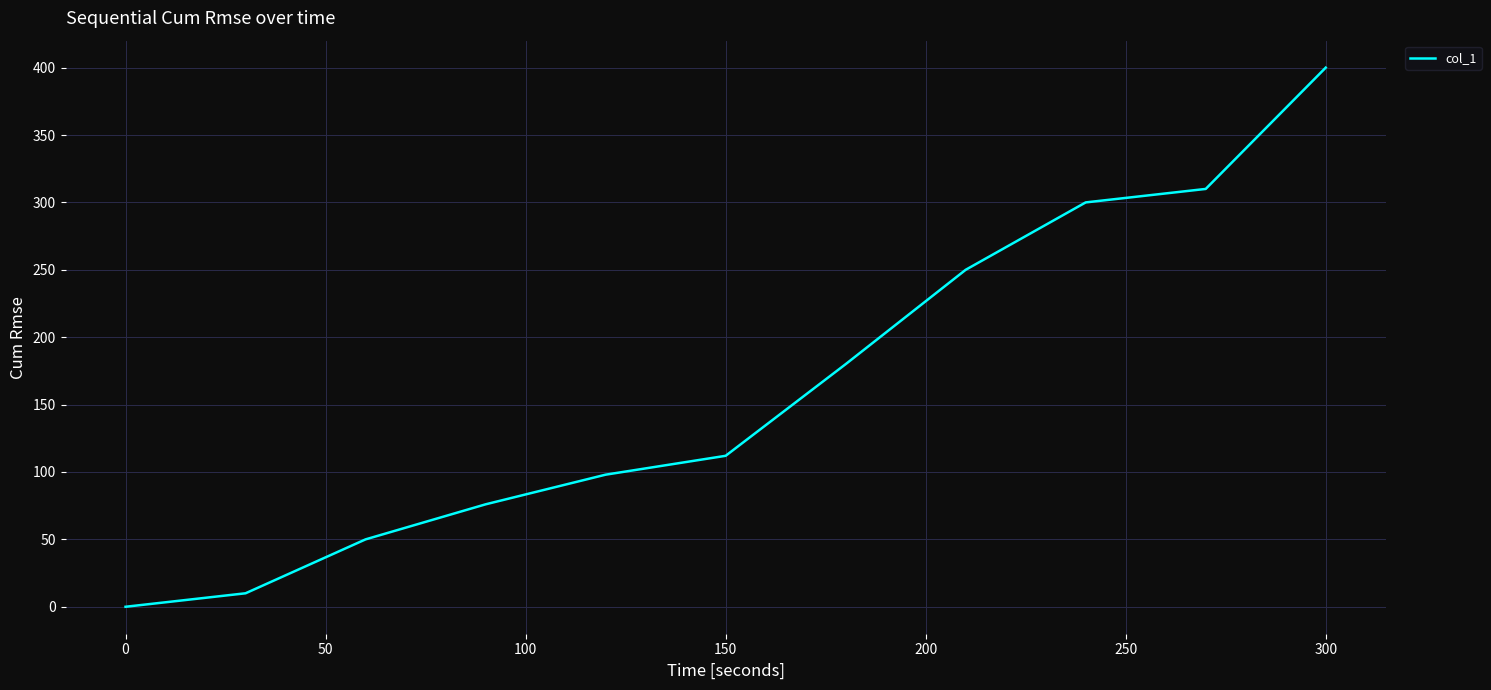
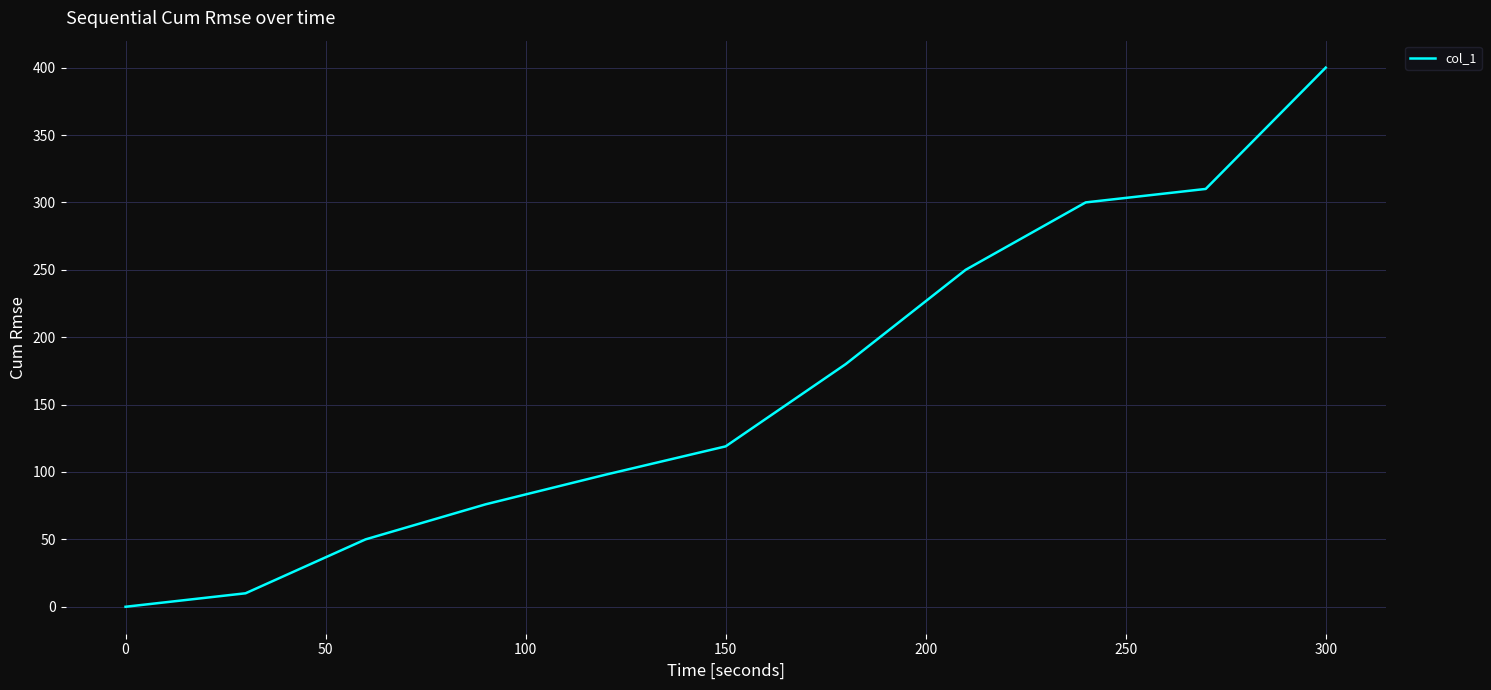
  {
    "0": 0,
-   "150": 112,
+   "150": 119,
    "300": 400
  }
